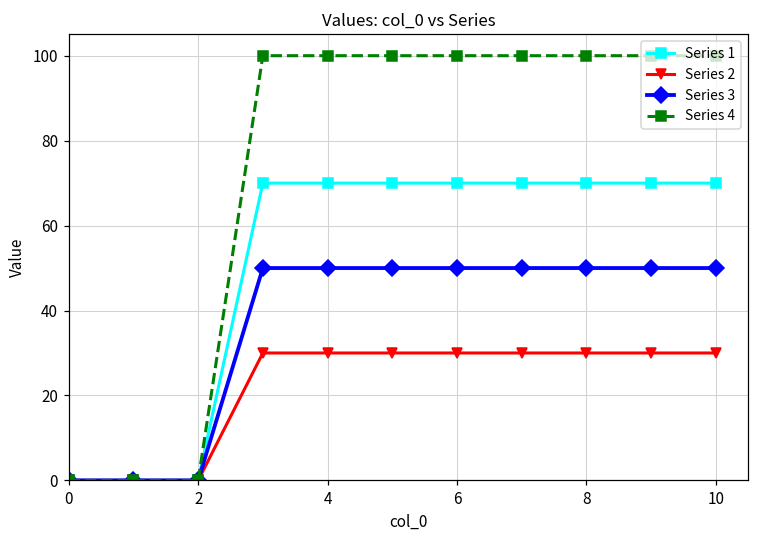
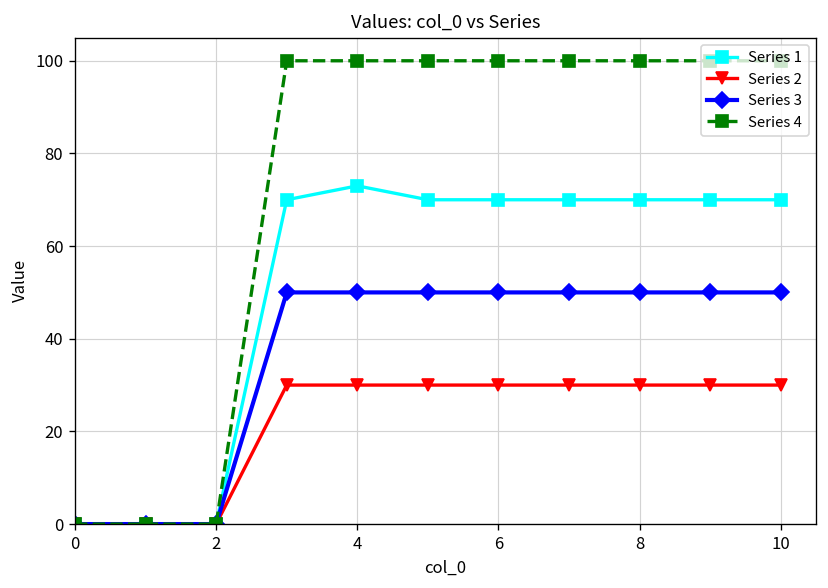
  {
    "Series 1": {
-     "4": 70,
+     "4": 73,
      "6": 70,
      "8": 70,
      "10": 70
    },
    "Series 2": {
      "4": 30,
      "6": 30,
      "8": 30,
      "10": 30
    },
    "Series 3": {
      "4": 50,
      "6": 50,
      "8": 50,
      "10": 50
    },
    "Series 4": {
      "4": 100,
      "6": 100,
      "8": 100
    }
  }
